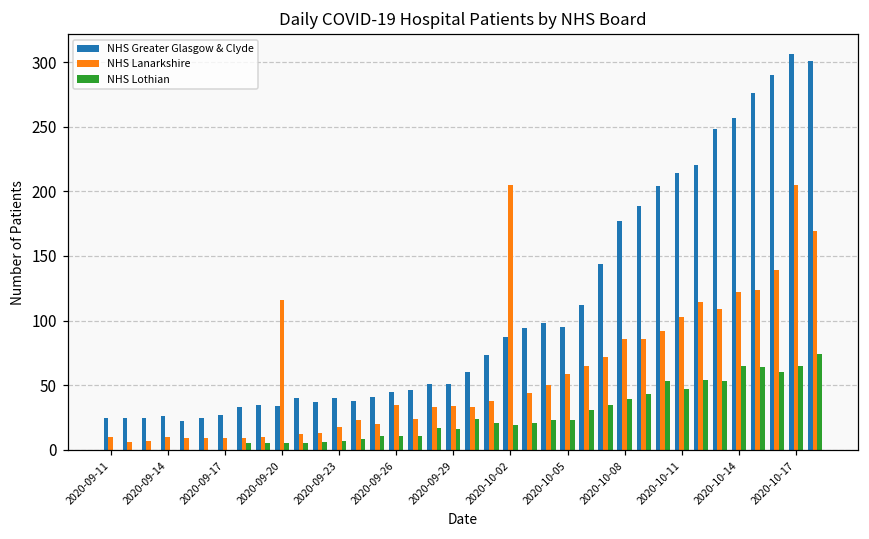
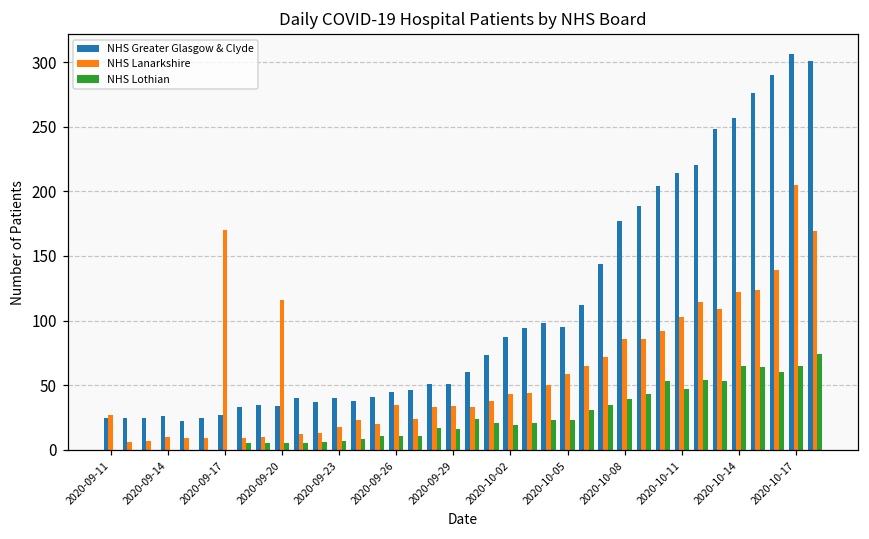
  {
    "NHS Lanarkshire": {
-     "2020-09-11": 10,
+     "2020-09-11": 27,
      "2020-09-14": 10,
-     "2020-09-17": 9,
+     "2020-09-17": 170,
      "2020-09-20": 116,
      "2020-09-23": 18,
      "2020-09-26": 35,
      "2020-09-29": 34,
-     "2020-10-02": 205,
+     "2020-10-02": 43,
      "2020-10-05": 59,
      "2020-10-08": 86,
      "2020-10-11": 103,
      "2020-10-14": 122,
      "2020-10-17": 205
    }
  }
